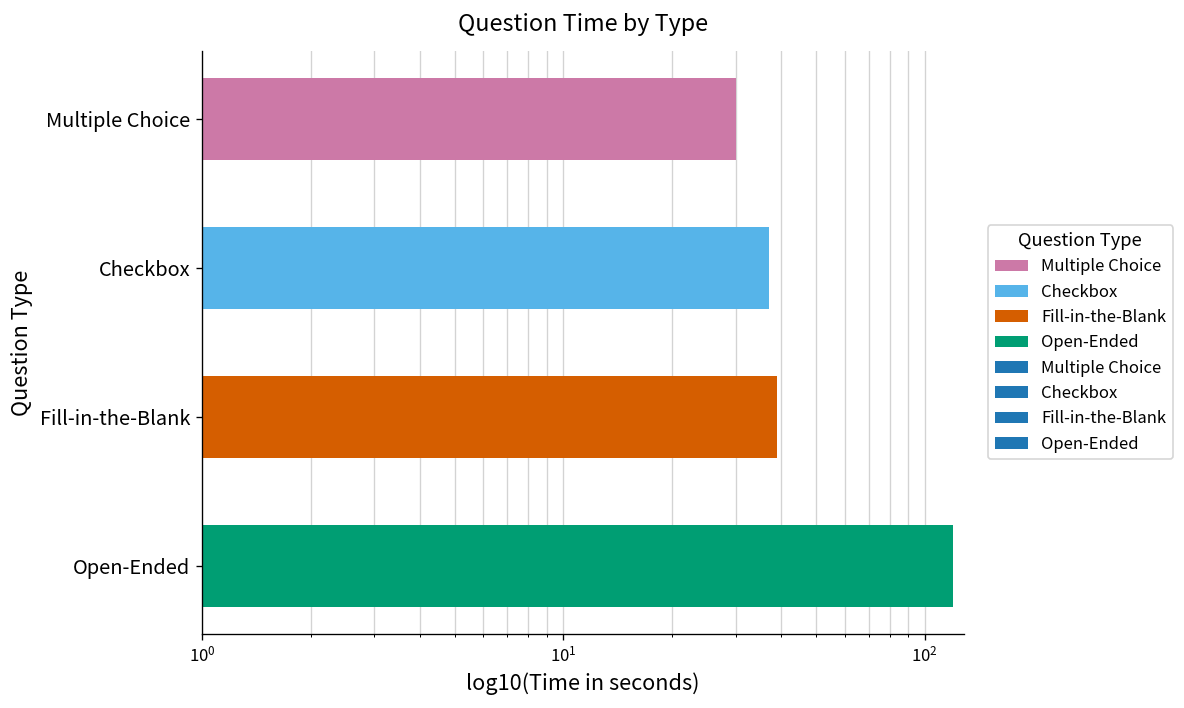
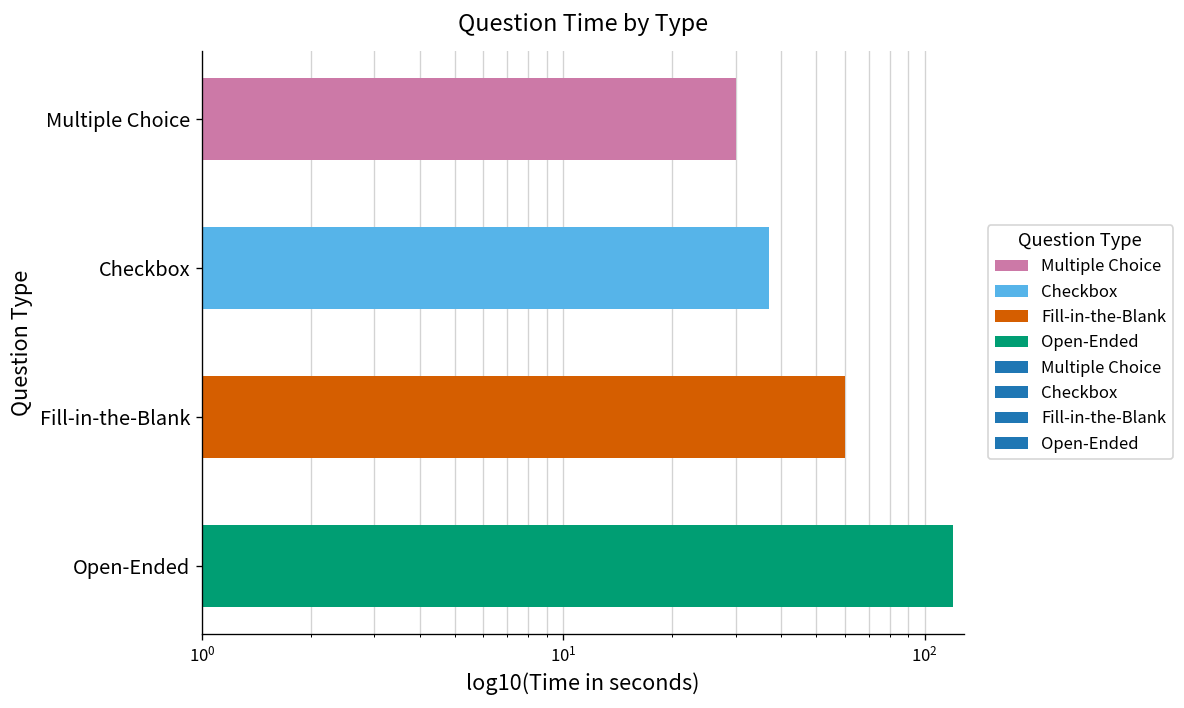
  {
    "Multiple Choice": 30,
    "Checkbox": 37,
-   "Fill-in-the-Blank": 39,
+   "Fill-in-the-Blank": 60,
    "Open-Ended": 120
  }
